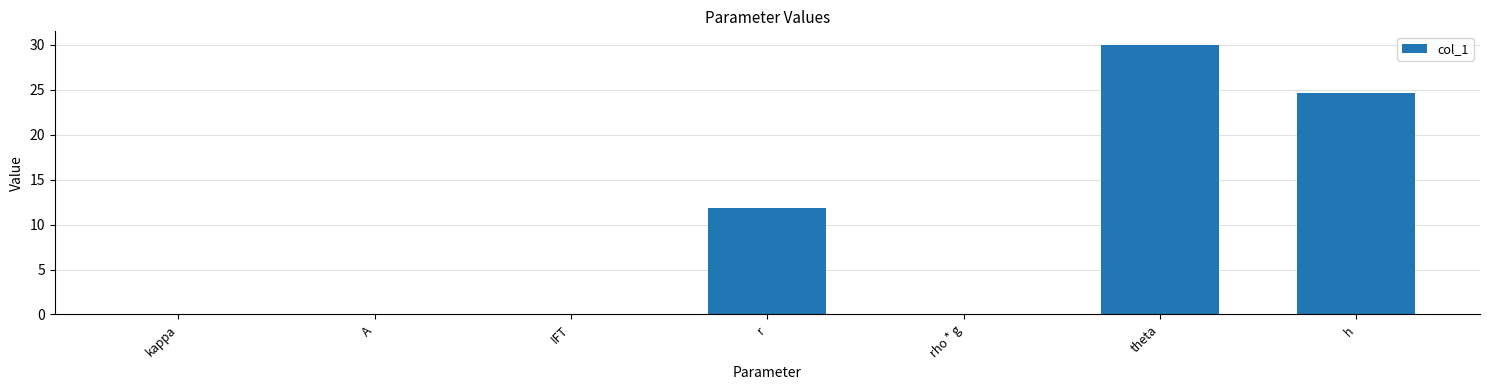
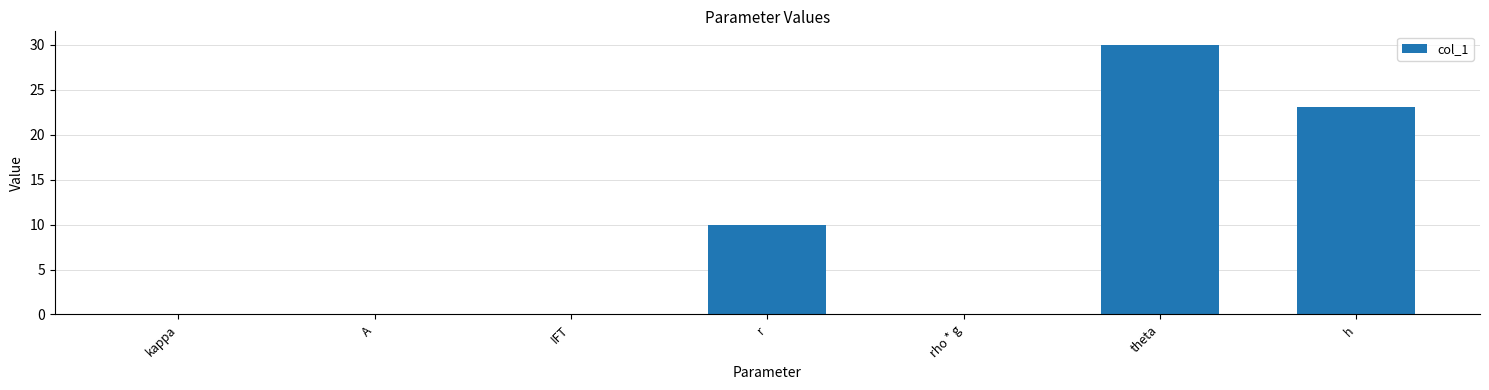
  {
-   "r": 12,
+   "r": 10,
    "theta": 30,
-   "h": 25
+   "h": 23
  }
